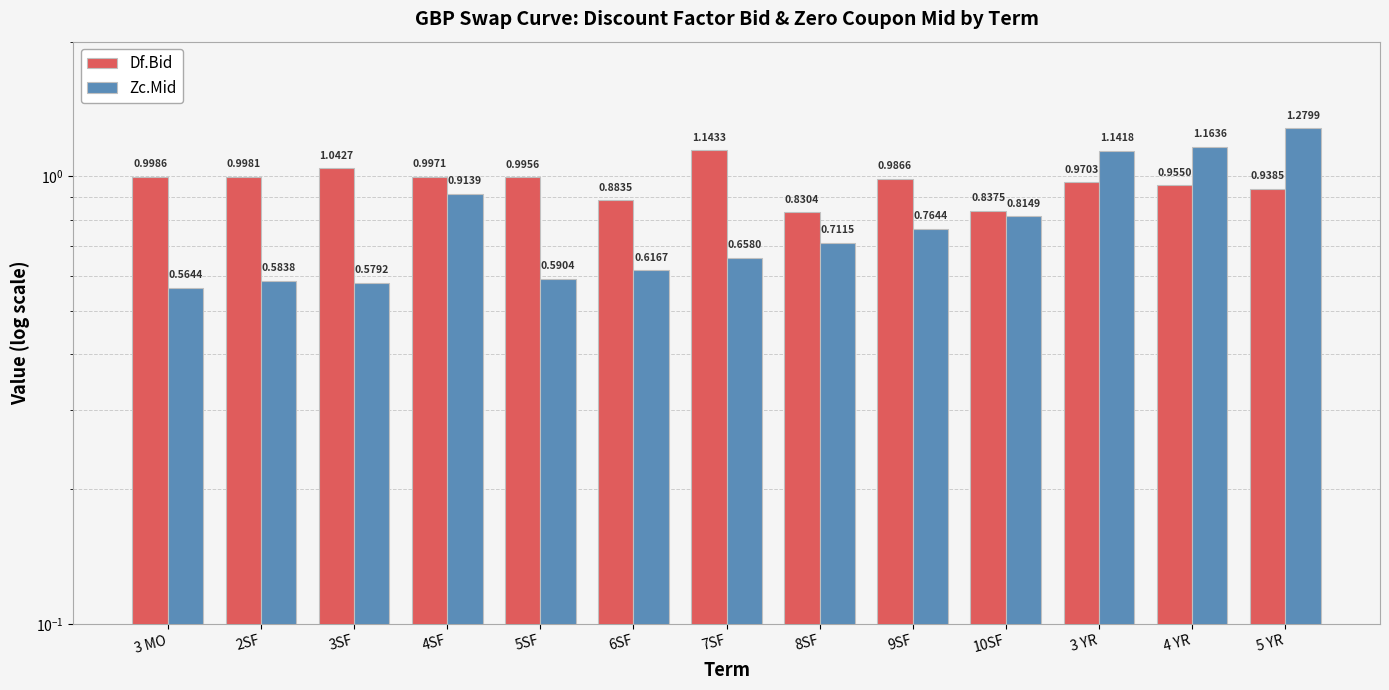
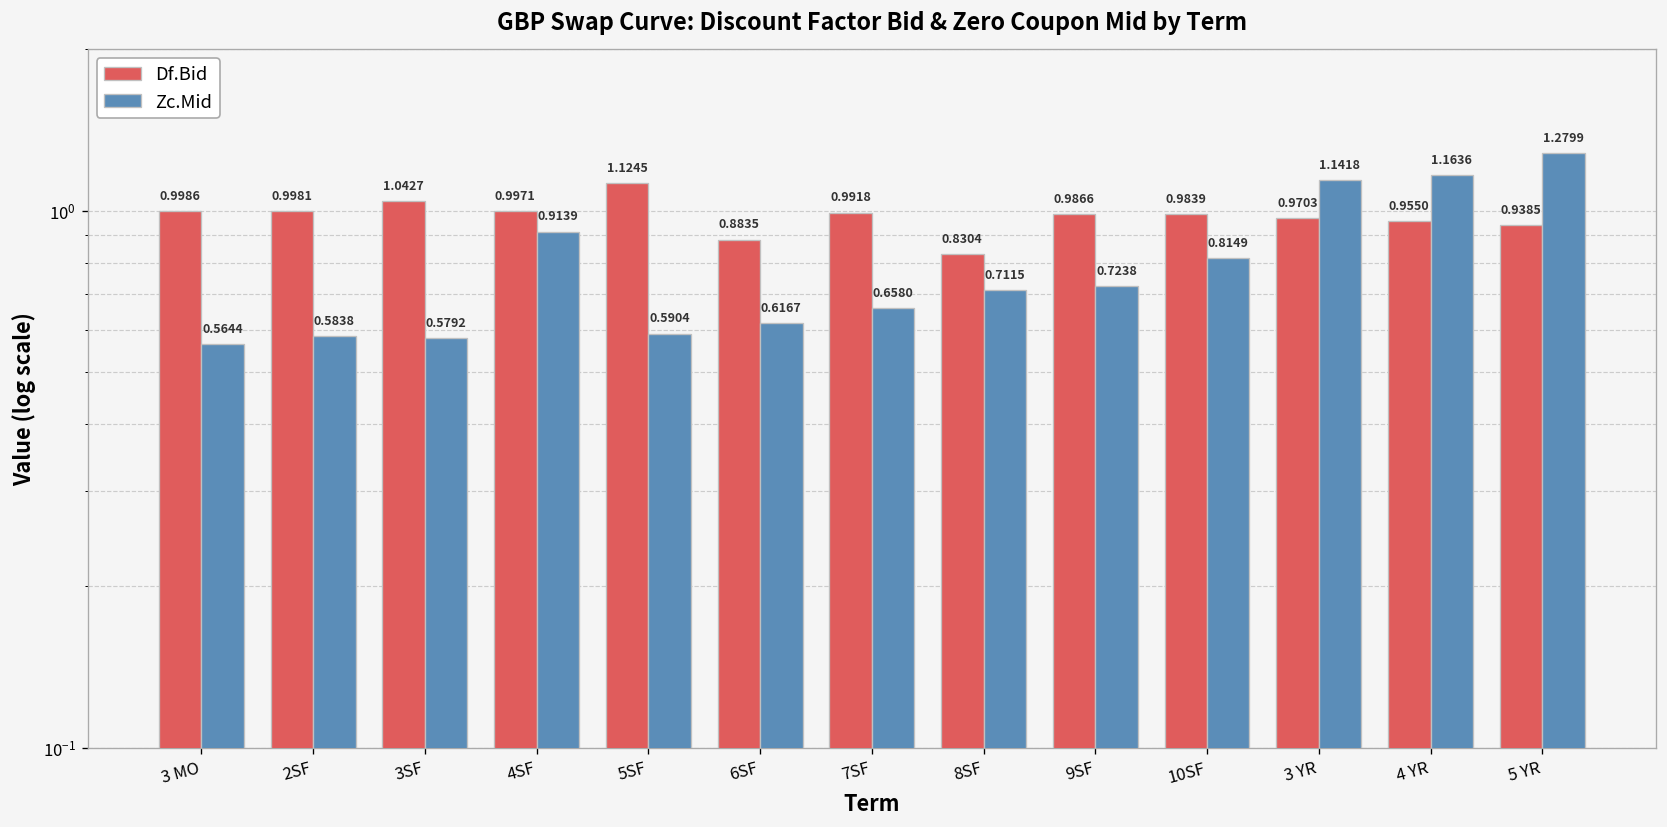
  {
    "Df.Bid": {
      "3 MO": 0.9986,
      "2SF": 0.9981,
      "3SF": 1.0427,
      "4SF": 0.9971,
-     "5SF": 0.9956,
+     "5SF": 1.1245,
      "6SF": 0.8835,
-     "7SF": 1.1433,
+     "7SF": 0.9918,
      "8SF": 0.8304,
      "9SF": 0.9866,
-     "10SF": 0.8375,
+     "10SF": 0.9839,
      "3 YR": 0.9703,
      "4 YR": 0.9550,
      "5 YR": 0.9385
    },
    "Zc.Mid": {
      "3 MO": 0.5644,
      "2SF": 0.5838,
      "3SF": 0.5792,
      "4SF": 0.9139,
      "5SF": 0.5904,
      "6SF": 0.6167,
      "7SF": 0.6580,
      "8SF": 0.7115,
-     "9SF": 0.7644,
+     "9SF": 0.7238,
      "10SF": 0.8149,
      "3 YR": 1.1418,
      "4 YR": 1.1636,
      "5 YR": 1.2799
    }
  }
